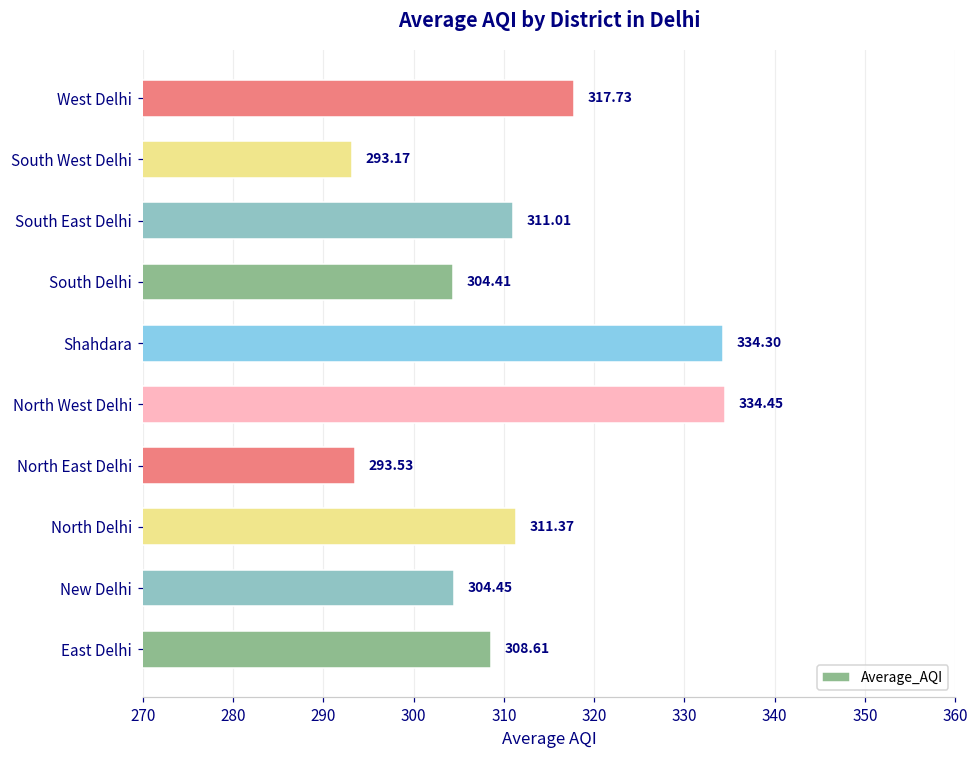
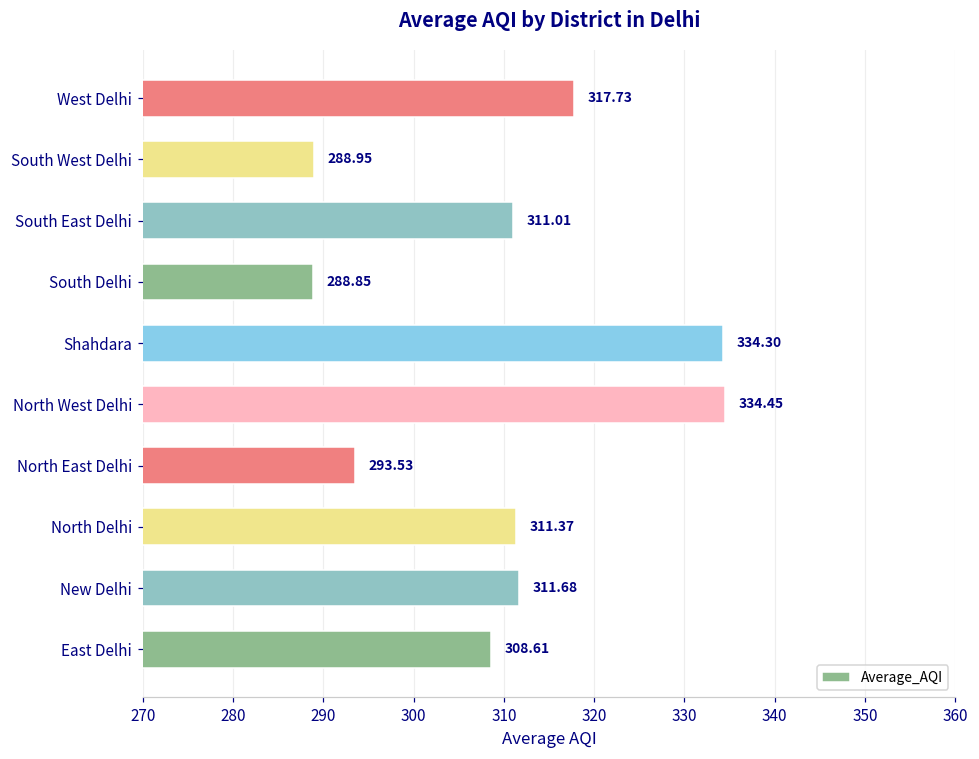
  {
    "West Delhi": 317.73,
-   "South West Delhi": 293.17,
+   "South West Delhi": 288.95,
    "South East Delhi": 311.01,
-   "South Delhi": 304.41,
+   "South Delhi": 288.85,
    "Shahdara": 334.30,
    "North West Delhi": 334.45,
    "North East Delhi": 293.53,
    "North Delhi": 311.37,
-   "New Delhi": 304.45,
+   "New Delhi": 311.68,
    "East Delhi": 308.61
  }
